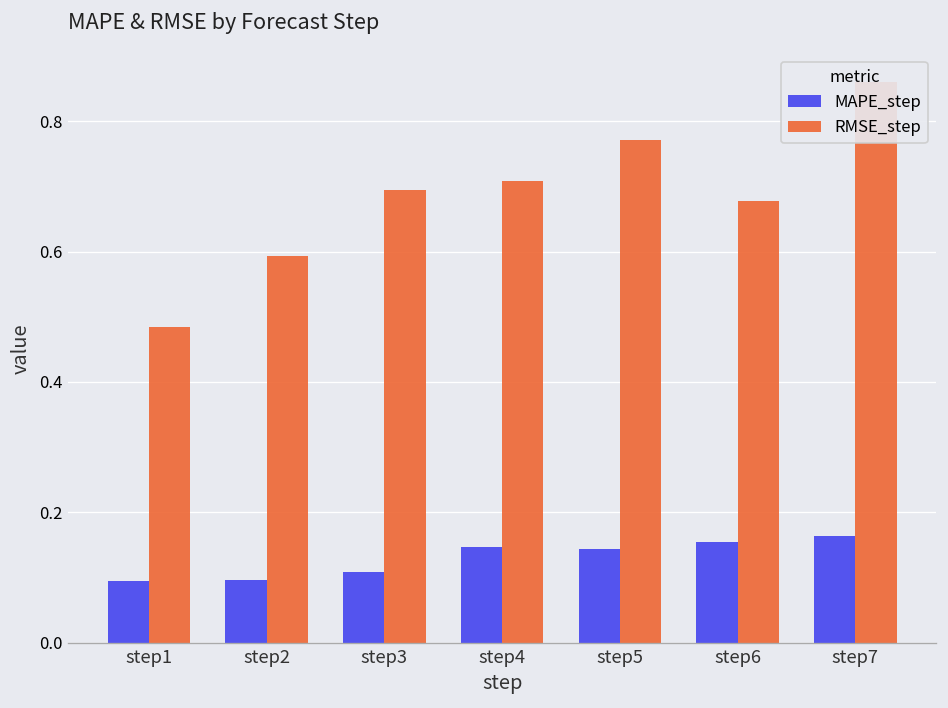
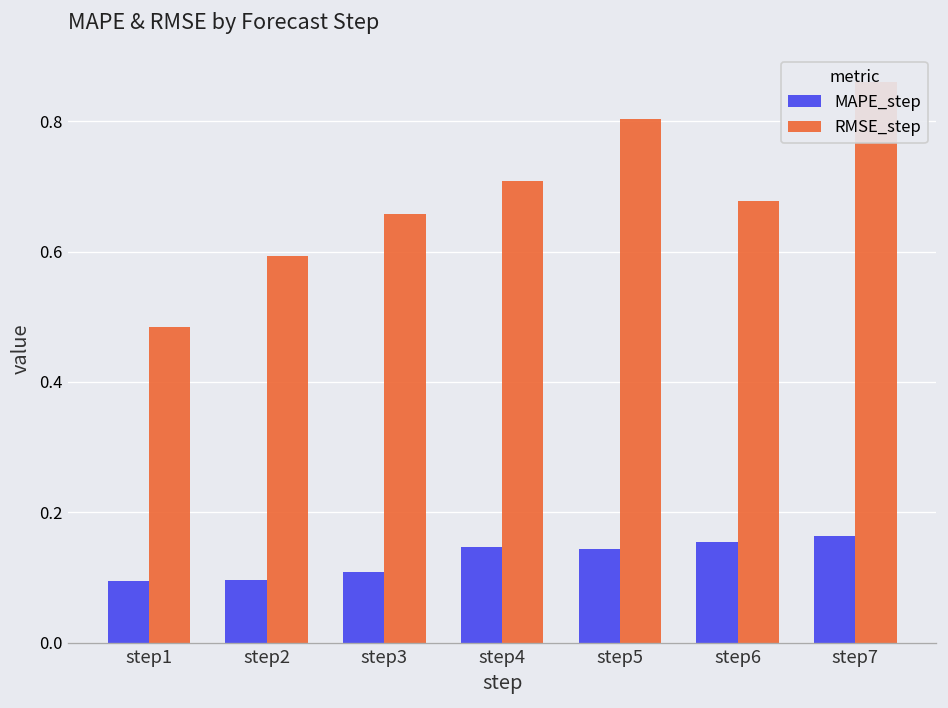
  {
    "MAPE_step": {
      "step1": 0.09,
      "step2": 0.10,
      "step3": 0.11,
      "step4": 0.15,
      "step5": 0.14,
      "step6": 0.15,
      "step7": 0.16
    },
    "RMSE_step": {
      "step1": 0.48,
      "step2": 0.59,
-     "step3": 0.69,
+     "step3": 0.66,
      "step4": 0.71,
-     "step5": 0.77,
+     "step5": 0.80,
      "step6": 0.68
    }
  }
